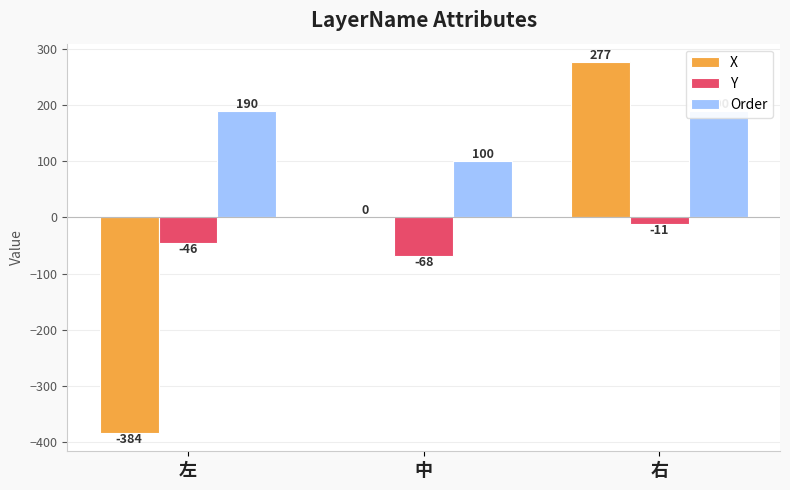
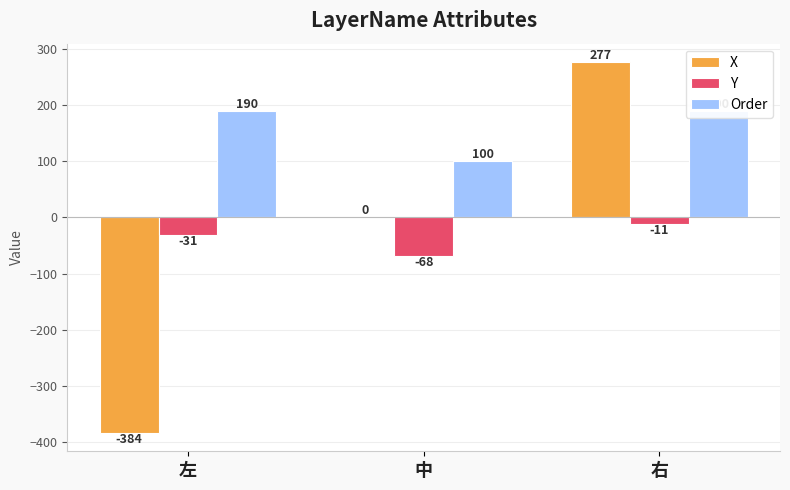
  {
    "X": {
      "左": -384,
      "中": 0,
      "右": 277
    },
    "Y": {
-     "左": -46,
+     "左": -31,
      "中": -68,
      "右": -11
    },
    "Order": {
      "左": 190,
      "中": 100
    }
  }
